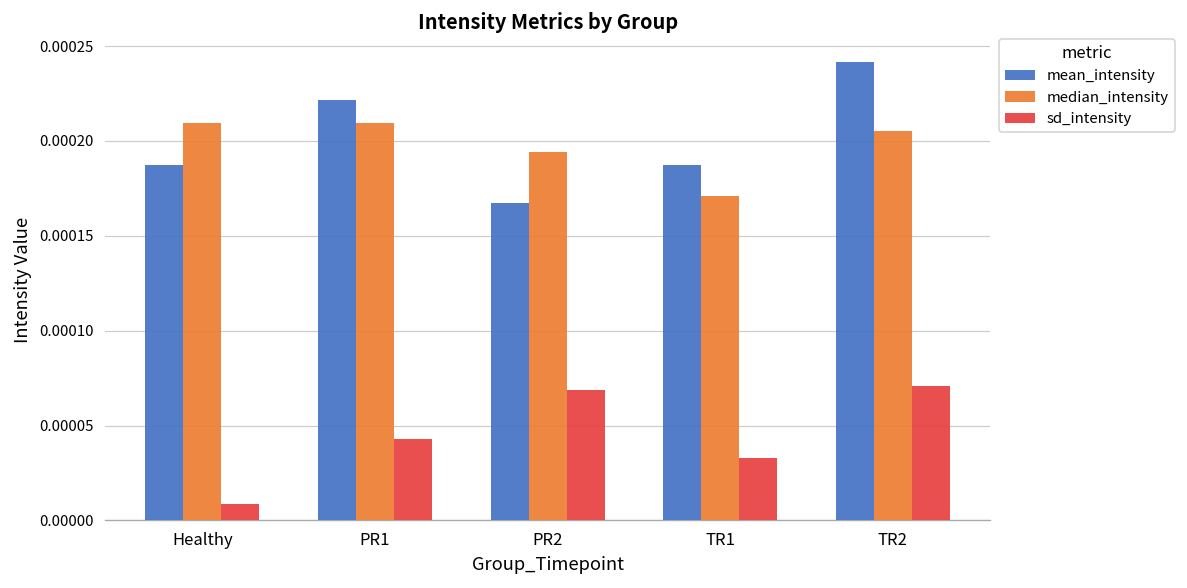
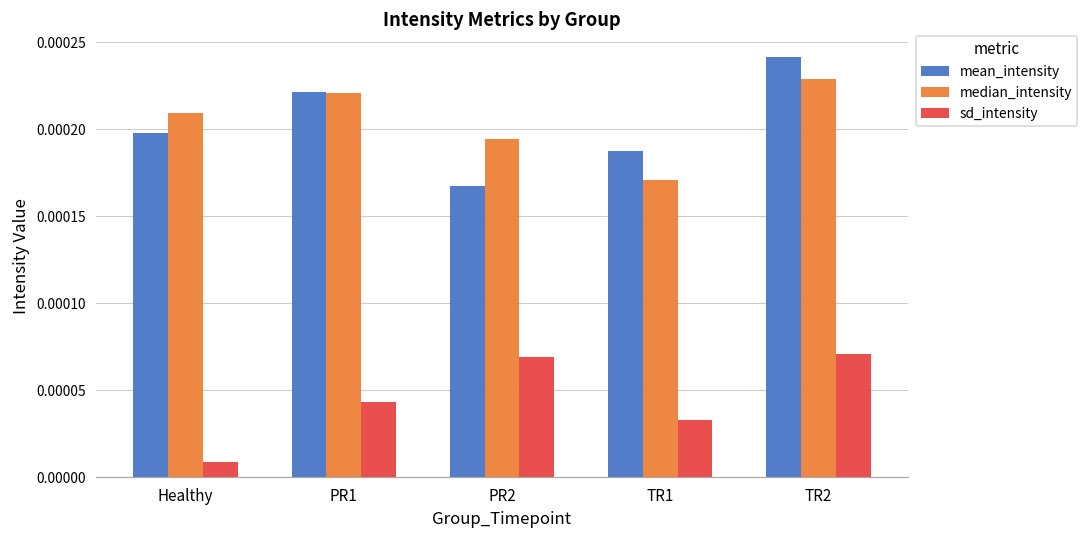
  {
    "mean_intensity": {
-     "Healthy": 0.000188,
+     "Healthy": 0.000198,
      "PR1": 0.000221,
      "PR2": 0.000167,
      "TR1": 0.000188,
      "TR2": 0.000242
    },
    "median_intensity": {
      "Healthy": 0.000209,
-     "PR1": 0.000210,
+     "PR1": 0.000221,
      "PR2": 0.000194,
      "TR1": 0.000171,
-     "TR2": 0.000205
+     "TR2": 0.000229
    },
    "sd_intensity": {
      "Healthy": 0.000009,
      "PR1": 0.000043,
      "PR2": 0.000069,
      "TR1": 0.000033,
      "TR2": 0.000071
    }
  }
